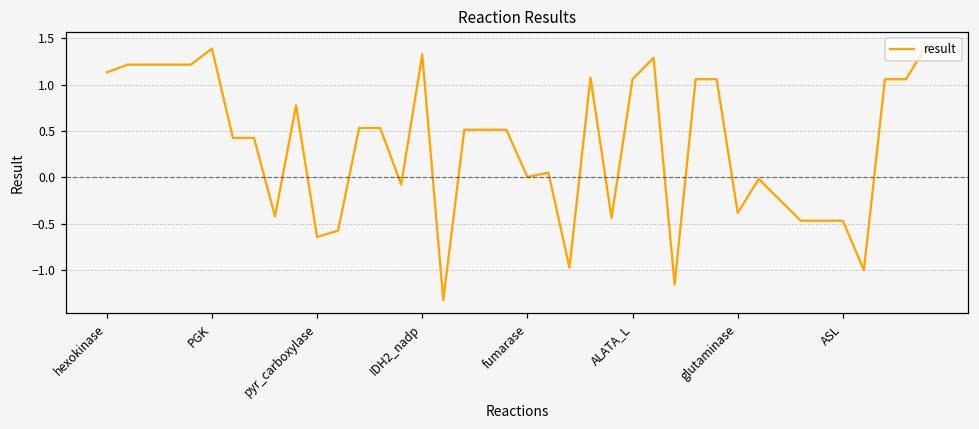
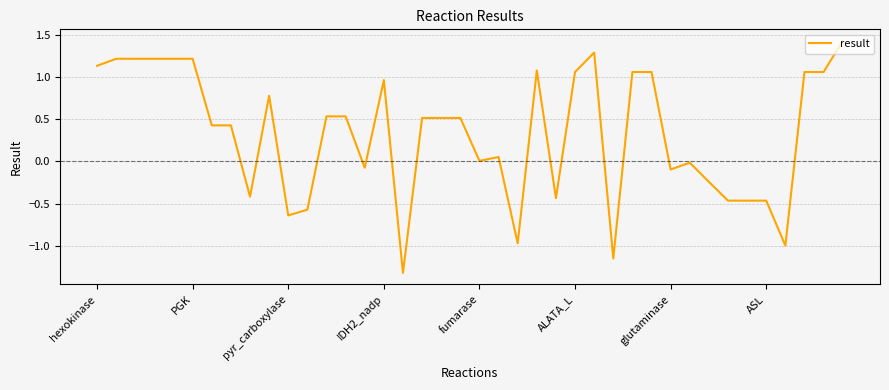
  {
    "hexokinase": 1.1,
-   "PGK": 1.4,
+   "PGK": 1.2,
    "pyr_carboxylase": -0.6,
-   "IDH2_nadp": 1.3,
+   "IDH2_nadp": 1.0,
    "fumarase": 0.0,
    "ALATA_L": 1.1,
-   "glutaminase": -0.4,
+   "glutaminase": -0.1,
    "ASL": -0.5
  }
